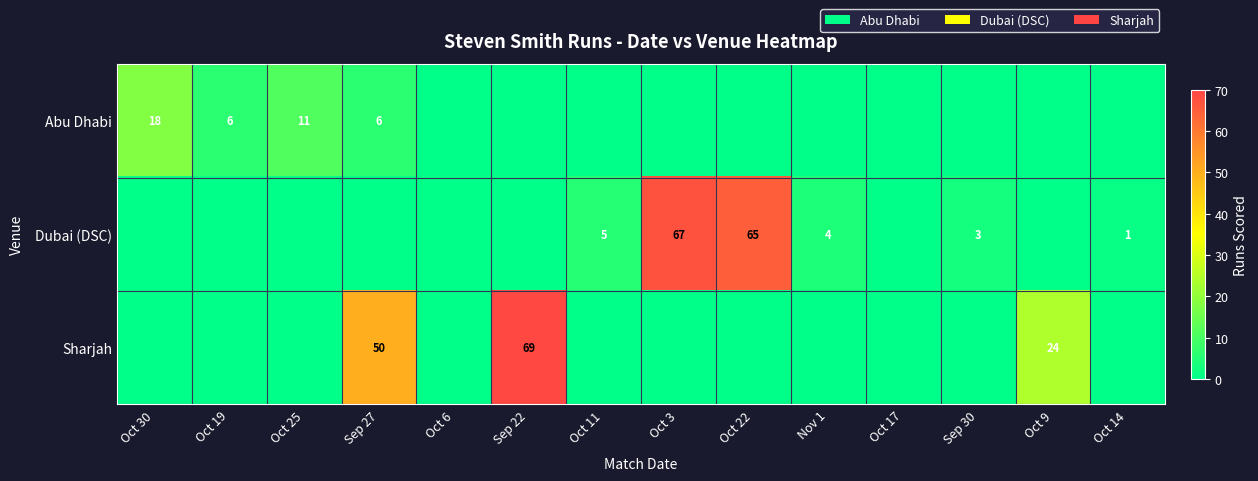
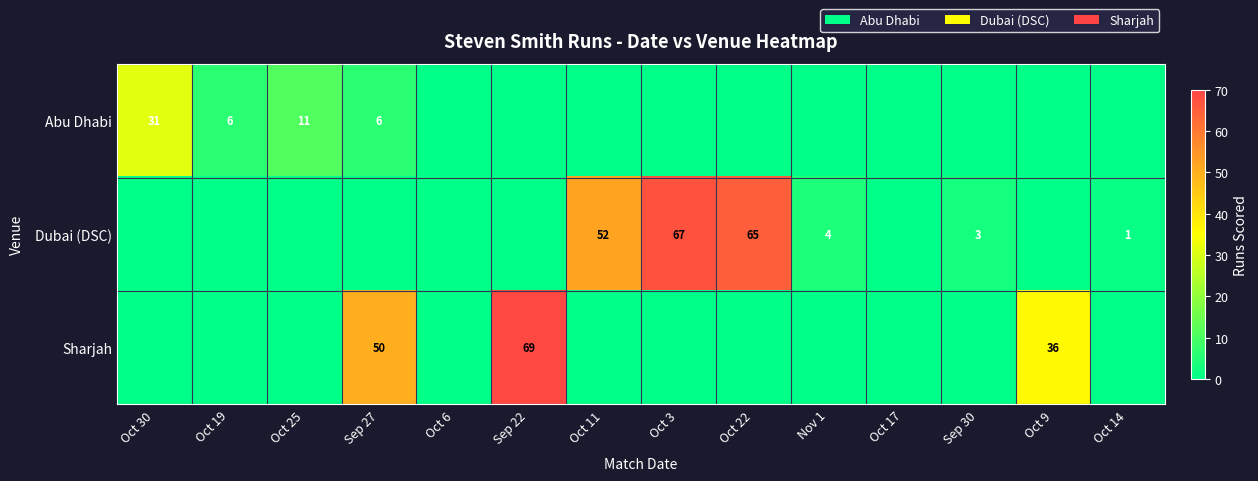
  {
    "Abu Dhabi": {
-     "Oct 30": 18,
+     "Oct 30": 31,
      "Oct 19": 6,
      "Oct 25": 11,
      "Sep 27": 6
    },
    "Dubai (DSC)": {
-     "Oct 11": 5,
+     "Oct 11": 52,
      "Oct 3": 67,
      "Oct 22": 65,
      "Nov 1": 4,
      "Sep 30": 3,
      "Oct 14": 1
    },
    "Sharjah": {
      "Sep 27": 50,
      "Sep 22": 69,
-     "Oct 9": 24
+     "Oct 9": 36
    }
  }
